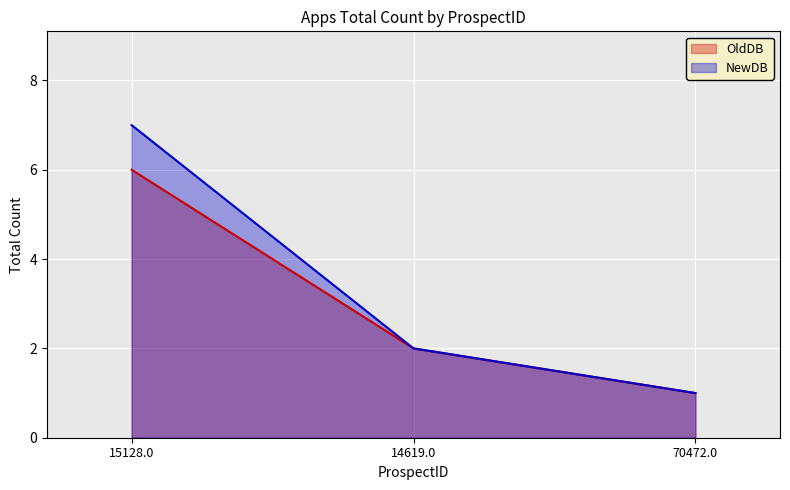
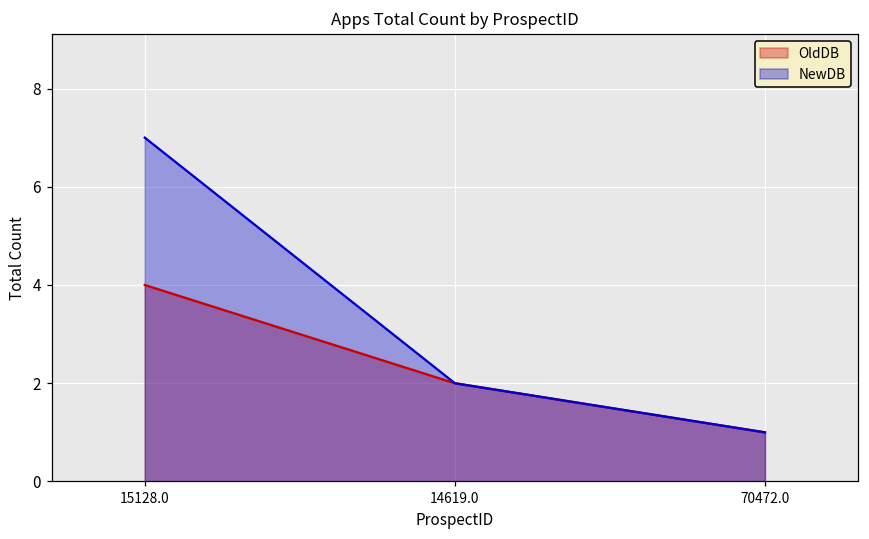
  {
    "OldDB": {
-     "15128.0": 6
+     "15128.0": 4
    },
    "NewDB": {
      "15128.0": 7
    }
  }
